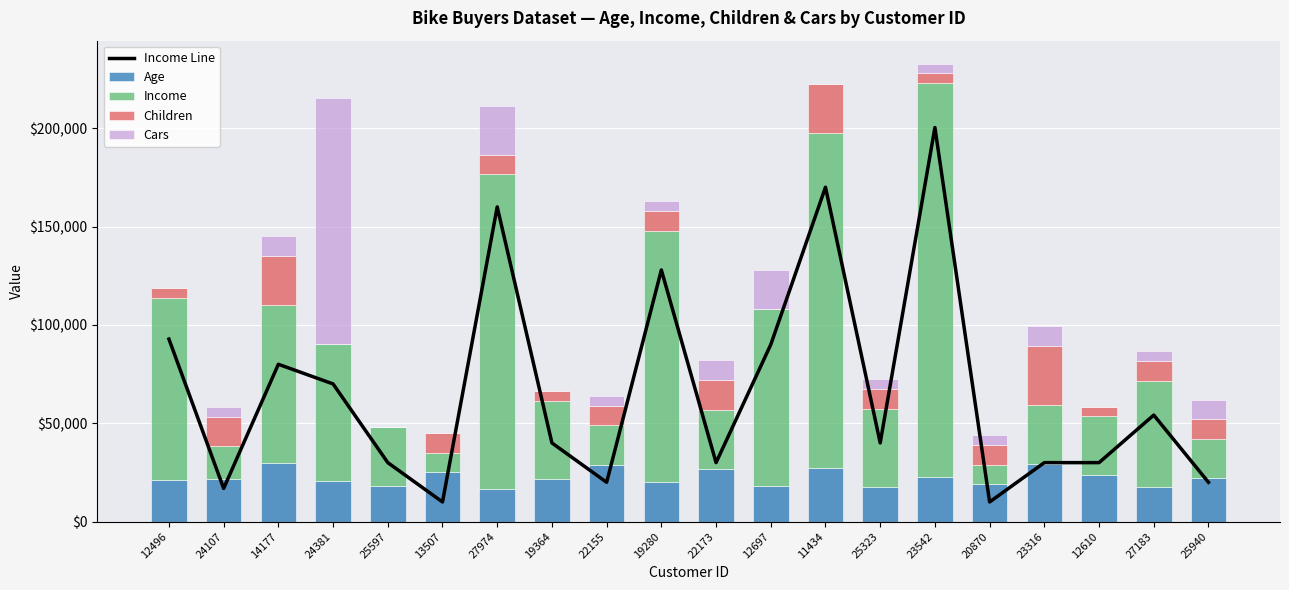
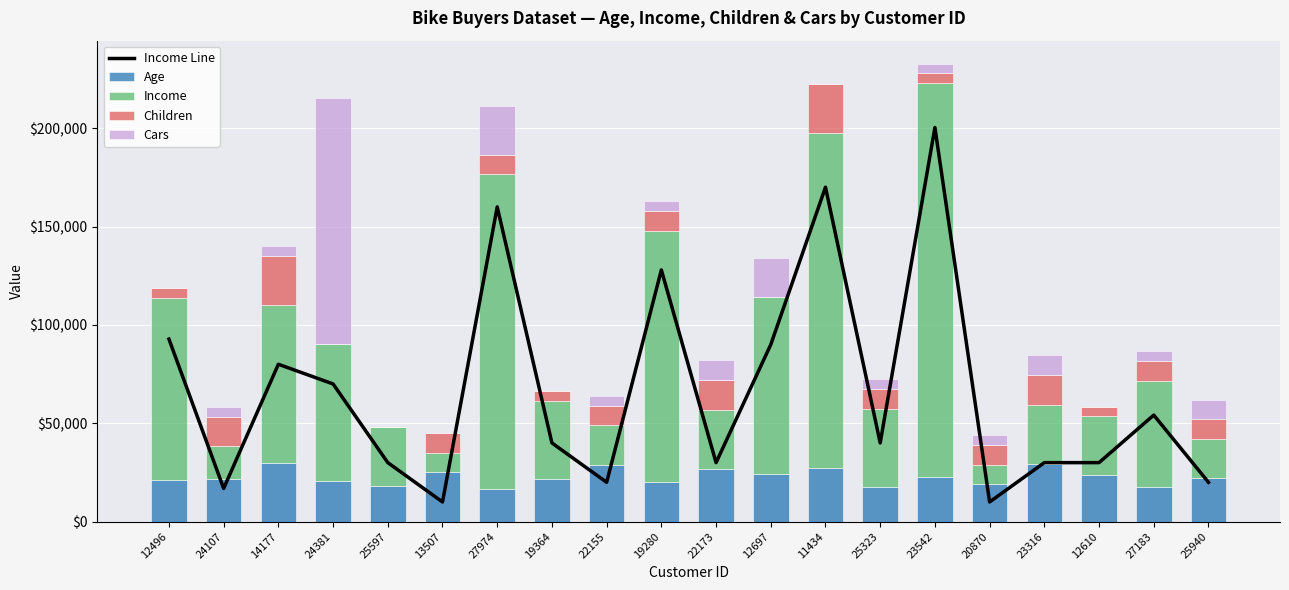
  {
    "Income Line": {
      "12496": "$93,000",
      "24107": "$17,000",
      "14177": "$80,000",
      "24381": "$70,000",
      "25597": "$30,000",
      "13507": "$10,000",
      "27974": "$160,000",
      "19364": "$40,000",
      "22155": "$20,000",
      "19280": "$128,000",
      "22173": "$30,000",
      "12697": "$90,000",
      "11434": "$170,000",
      "25323": "$40,000",
      "23542": "$200,000",
      "20870": "$10,000",
      "23316": "$30,000",
      "12610": "$30,000",
      "27183": "$54,000",
      "25940": "$20,000"
    },
    "Age": {
      "12496": "$21,000",
      "24107": "$22,000",
      "14177": "$30,000",
      "24381": "$21,000",
      "25597": "$18,000",
      "13507": "$25,000",
      "27974": "$17,000",
      "19364": "$22,000",
      "22155": "$29,000",
      "19280": "$20,000",
      "22173": "$27,000",
-     "12697": "$18,000",
+     "12697": "$24,000",
      "11434": "$28,000",
      "25323": "$18,000",
      "23542": "$23,000",
      "20870": "$19,000",
      "23316": "$30,000",
      "12610": "$24,000",
      "27183": "$18,000",
      "25940": "$22,000"
    },
    "Income": {
      "12496": "$93,000",
      "24107": "$17,000",
      "14177": "$80,000",
      "24381": "$70,000",
      "25597": "$30,000",
      "13507": "$10,000",
      "27974": "$160,000",
      "19364": "$40,000",
      "22155": "$20,000",
      "19280": "$128,000",
      "22173": "$30,000",
      "12697": "$90,000",
      "11434": "$170,000",
      "25323": "$40,000",
      "23542": "$200,000",
      "20870": "$10,000",
      "23316": "$30,000",
      "12610": "$30,000",
      "27183": "$54,000",
      "25940": "$20,000"
    },
    "Children": {
      "12496": "$5,000",
      "24107": "$15,000",
      "14177": "$25,000",
      "24381": "$0",
      "25597": "$0",
      "13507": "$10,000",
      "27974": "$10,000",
      "19364": "$5,000",
      "22155": "$10,000",
      "19280": "$10,000",
      "22173": "$15,000",
      "12697": "$0",
      "11434": "$25,000",
      "25323": "$10,000",
      "23542": "$5,000",
      "20870": "$10,000",
-     "23316": "$30,000",
+     "23316": "$15,000",
      "12610": "$5,000",
      "27183": "$10,000",
      "25940": "$10,000"
    },
    "Cars": {
      "12496": "$0",
      "24107": "$5,000",
-     "14177": "$10,000",
+     "14177": "$5,000",
      "24381": "$125,000",
      "25597": "$0",
      "13507": "$0",
      "27974": "$25,000",
      "19364": "$0",
      "22155": "$5,000",
      "19280": "$5,000",
      "22173": "$10,000",
      "12697": "$20,000",
      "11434": "$0",
      "25323": "$5,000",
      "23542": "$5,000",
      "20870": "$5,000",
      "23316": "$10,000",
      "12610": "$0",
      "27183": "$5,000",
      "25940": "$10,000"
    }
  }
